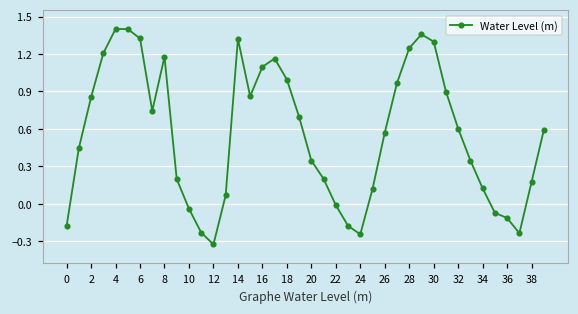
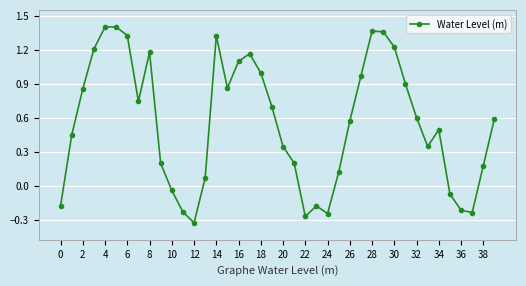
  {
    "0": -0.18,
    "2": 0.85,
    "4": 1.40,
    "6": 1.32,
    "8": 1.18,
    "10": -0.04,
    "12": -0.33,
    "14": 1.32,
    "16": 1.10,
    "18": 1.00,
    "20": 0.35,
-   "22": -0.01,
+   "22": -0.27,
    "24": -0.24,
    "26": 0.57,
-   "28": 1.25,
-   "30": 1.30,
+   "28": 1.36,
+   "30": 1.22,
    "32": 0.60,
-   "34": 0.12,
-   "36": -0.11,
+   "34": 0.49,
+   "36": -0.21,
    "38": 0.18
  }
